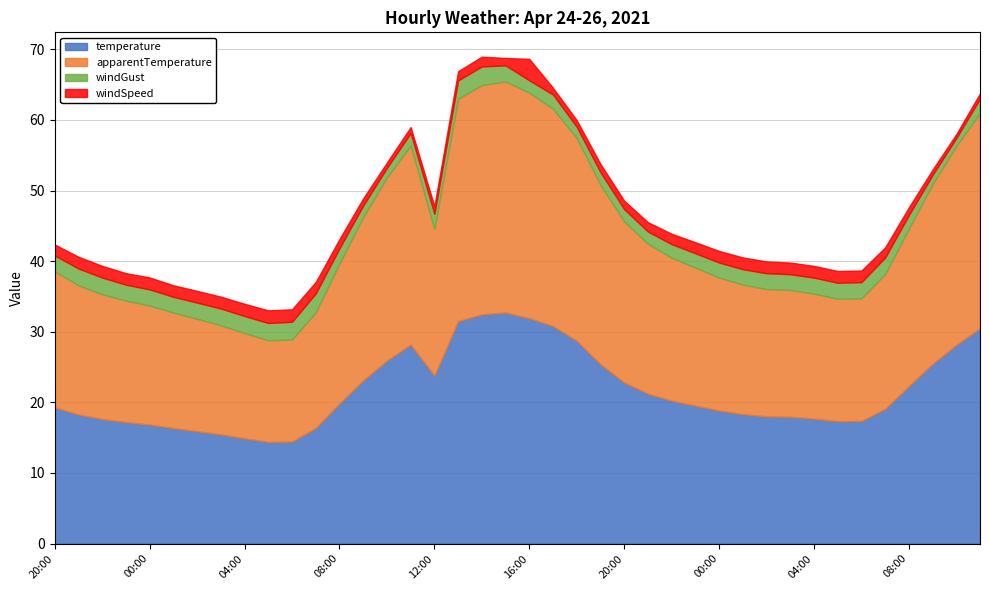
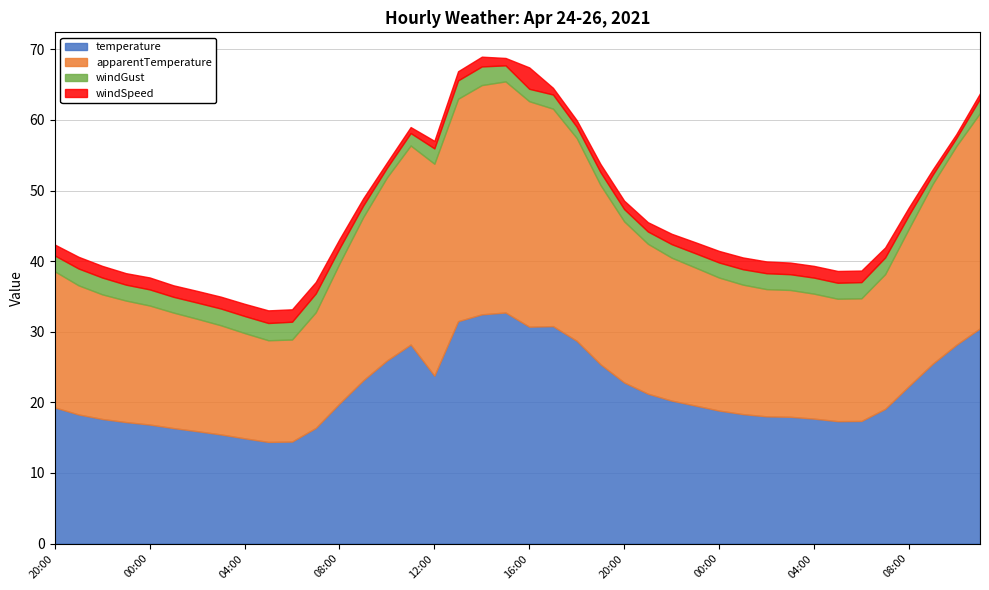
  {
    "temperature": {
      "12:00": 24,
-     "16:00": 32
+     "16:00": 31
    },
    "apparentTemperature": {
-     "12:00": 21,
+     "12:00": 30,
      "16:00": 32
    },
    "windGust": {
      "12:00": 2,
      "16:00": 2
    },
    "windSpeed": {
      "12:00": 1,
      "16:00": 3
    }
  }
